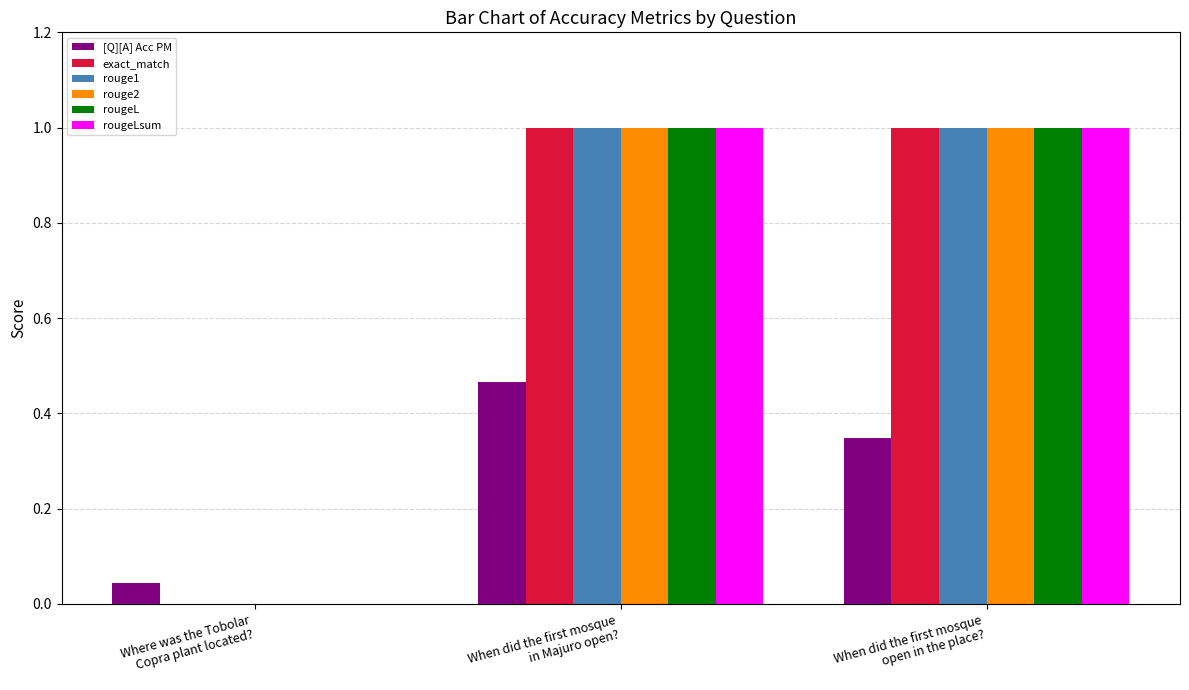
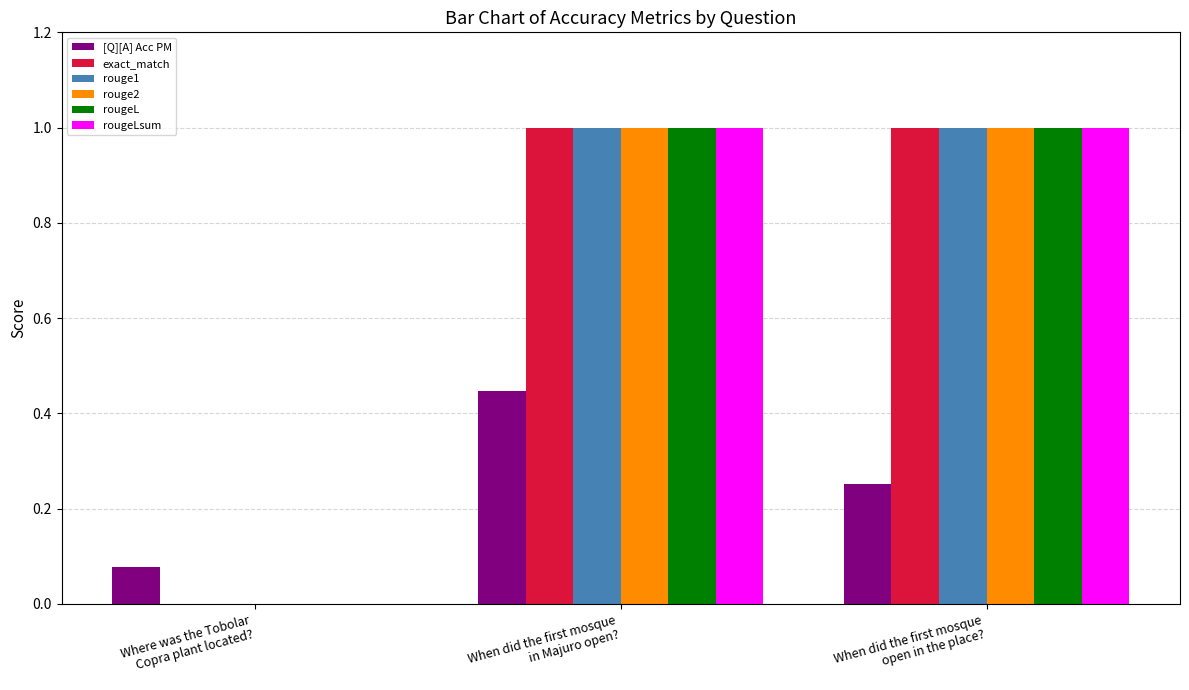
  {
    "[Q][A] Acc PM": {
-     "Where was the Tobolar Copra plant located?": 0.04,
-     "When did the first mosque in Majuro open?": 0.47,
-     "When did the first mosque open in the place?": 0.35
+     "Where was the Tobolar Copra plant located?": 0.08,
+     "When did the first mosque in Majuro open?": 0.45,
+     "When did the first mosque open in the place?": 0.25
    },
    "exact_match": {
      "Where was the Tobolar Copra plant located?": 0.00,
      "When did the first mosque in Majuro open?": 1.00,
      "When did the first mosque open in the place?": 1.00
    },
    "rouge1": {
      "Where was the Tobolar Copra plant located?": 0.00,
      "When did the first mosque in Majuro open?": 1.00,
      "When did the first mosque open in the place?": 1.00
    },
    "rouge2": {
      "Where was the Tobolar Copra plant located?": 0.00,
      "When did the first mosque in Majuro open?": 1.00,
      "When did the first mosque open in the place?": 1.00
    },
    "rougeL": {
      "Where was the Tobolar Copra plant located?": 0.00,
      "When did the first mosque in Majuro open?": 1.00,
      "When did the first mosque open in the place?": 1.00
    },
    "rougeLsum": {
      "Where was the Tobolar Copra plant located?": 0.00,
      "When did the first mosque in Majuro open?": 1.00,
      "When did the first mosque open in the place?": 1.00
    }
  }
